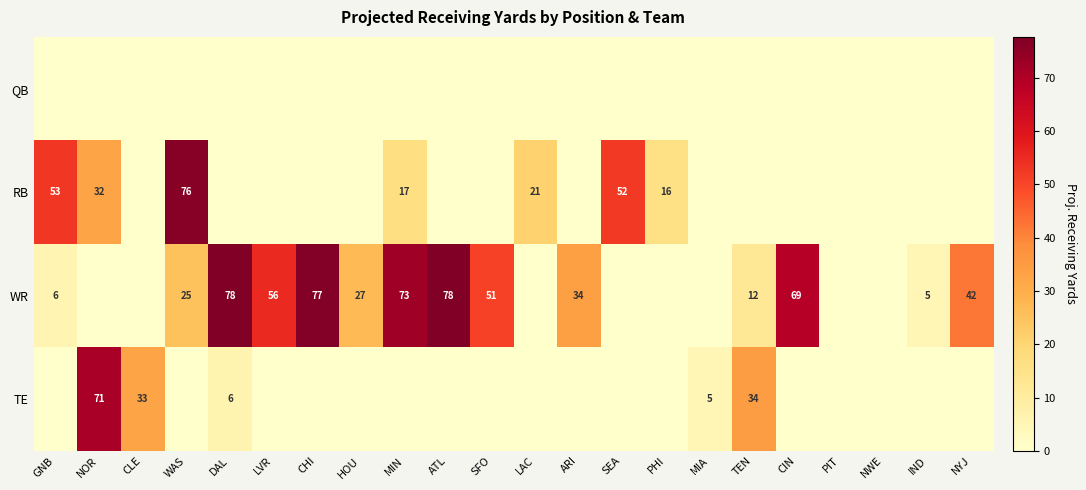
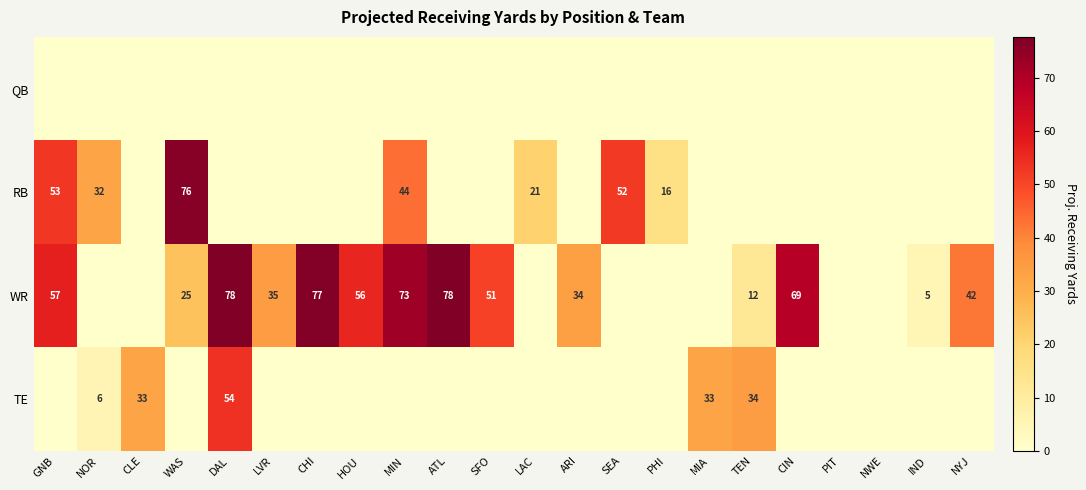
  {
    "RB": {
      "GNB": 53,
      "NOR": 32,
      "WAS": 76,
-     "MIN": 17,
+     "MIN": 44,
      "LAC": 21,
      "SEA": 52,
      "PHI": 16
    },
    "WR": {
-     "GNB": 6,
+     "GNB": 57,
      "WAS": 25,
      "DAL": 78,
-     "LVR": 56,
+     "LVR": 35,
      "CHI": 77,
-     "HOU": 27,
+     "HOU": 56,
      "MIN": 73,
      "ATL": 78,
      "SFO": 51,
      "ARI": 34,
      "TEN": 12,
      "CIN": 69,
      "IND": 5,
      "NYJ": 42
    },
    "TE": {
-     "NOR": 71,
+     "NOR": 6,
      "CLE": 33,
-     "DAL": 6,
-     "MIA": 5,
+     "DAL": 54,
+     "MIA": 33,
      "TEN": 34
    }
  }
